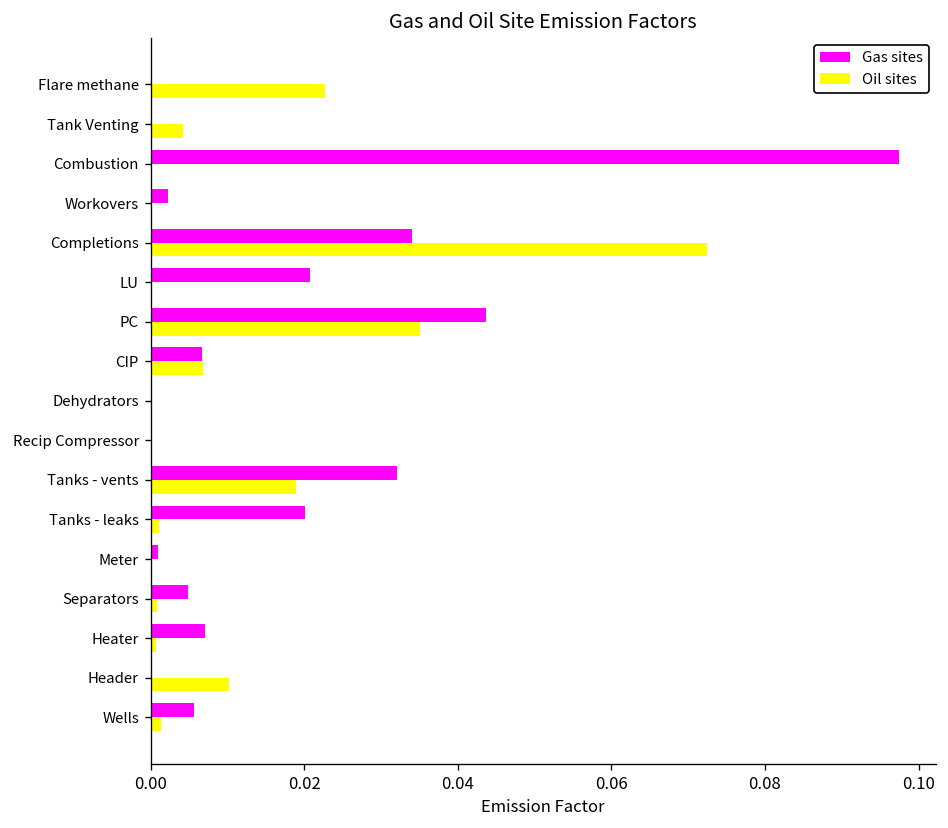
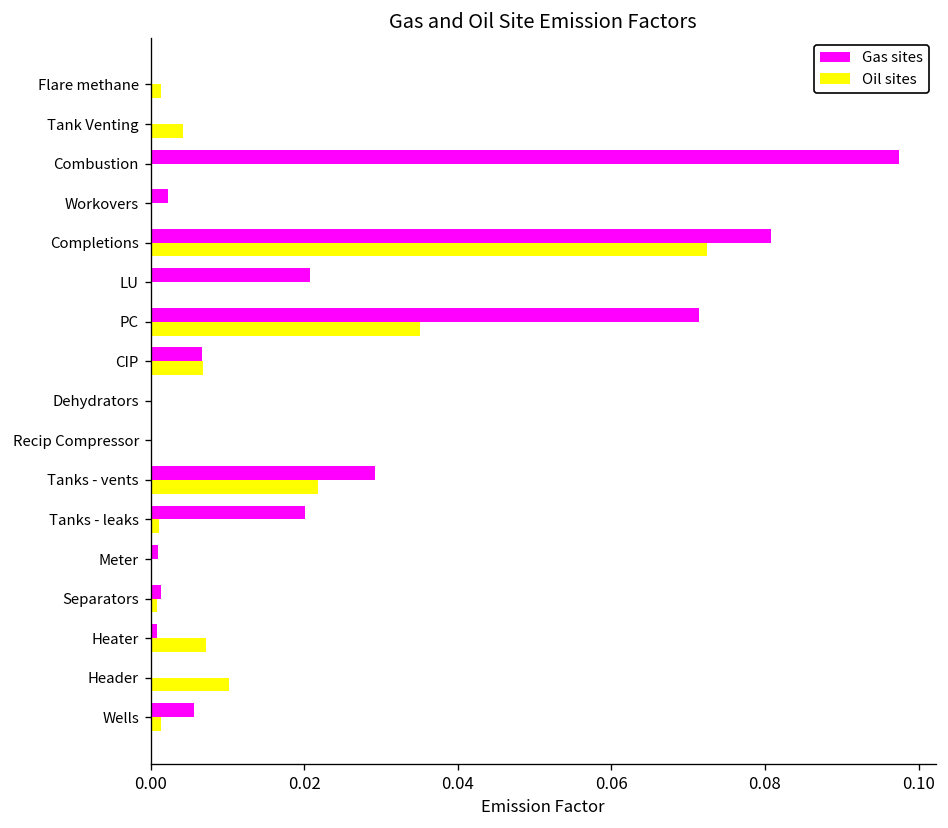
  {
    "Gas sites": {
      "Combustion": 0.097,
      "Workovers": 0.002,
-     "Completions": 0.034,
+     "Completions": 0.081,
      "LU": 0.021,
-     "PC": 0.044,
+     "PC": 0.071,
      "CIP": 0.007,
-     "Tanks - vents": 0.032,
+     "Tanks - vents": 0.029,
      "Tanks - leaks": 0.020,
      "Meter": 0.001,
-     "Separators": 0.005,
-     "Heater": 0.007,
+     "Separators": 0.001,
+     "Heater": 0.001,
      "Header": 0.000,
      "Wells": 0.006
    },
    "Oil sites": {
-     "Flare methane": 0.023,
+     "Flare methane": 0.001,
      "Tank Venting": 0.004,
      "Combustion": 0.000,
      "Workovers": 0.000,
      "Completions": 0.072,
      "LU": 0.000,
      "PC": 0.035,
      "CIP": 0.007,
      "Dehydrators": 0.000,
      "Recip Compressor": 0.000,
-     "Tanks - vents": 0.019,
+     "Tanks - vents": 0.022,
      "Tanks - leaks": 0.001,
      "Meter": 0.000,
      "Separators": 0.001,
-     "Heater": 0.001,
+     "Heater": 0.007,
      "Header": 0.010,
      "Wells": 0.001
    }
  }
